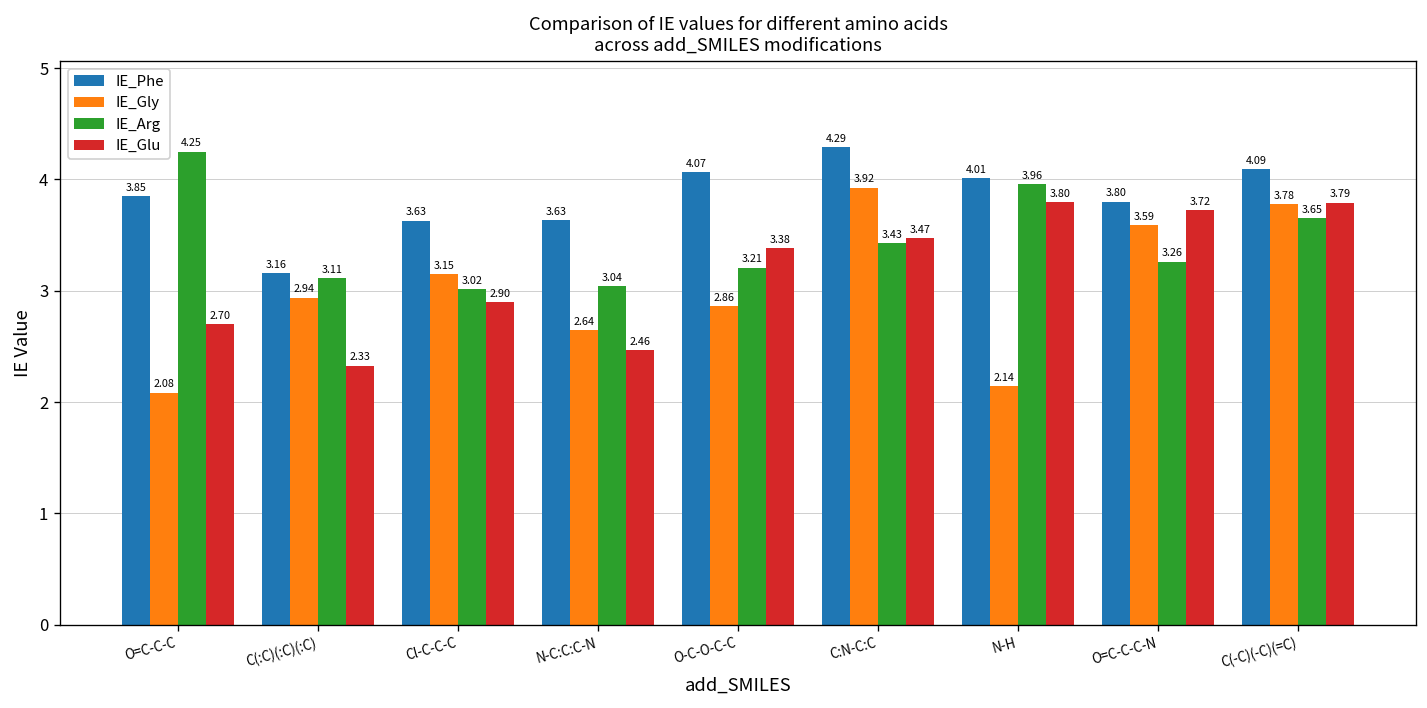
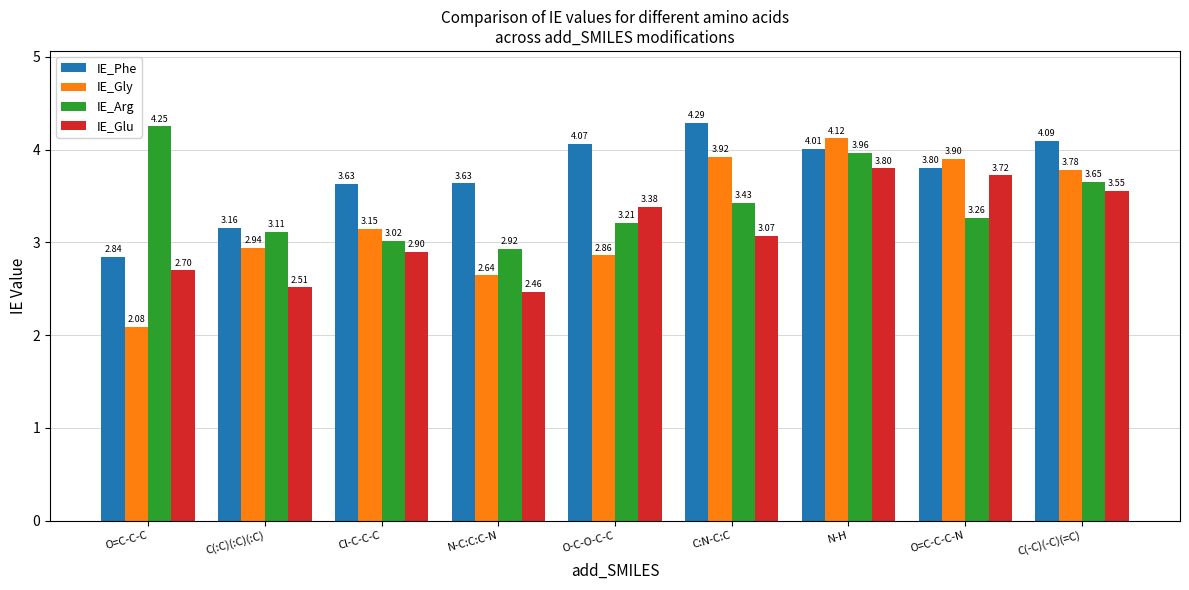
  {
    "IE_Phe": {
-     "O=C-C-C": 3.85,
+     "O=C-C-C": 2.84,
      "C(:C)(:C)(:C)": 3.16,
      "Cl-C-C-C": 3.63,
      "N-C:C:C-N": 3.63,
      "O-C-O-C-C": 4.07,
      "C:N-C:C": 4.29,
      "N-H": 4.01,
      "O=C-C-C-N": 3.80,
      "C(-C)(-C)(=C)": 4.09
    },
    "IE_Gly": {
      "O=C-C-C": 2.08,
      "C(:C)(:C)(:C)": 2.94,
      "Cl-C-C-C": 3.15,
      "N-C:C:C-N": 2.64,
      "O-C-O-C-C": 2.86,
      "C:N-C:C": 3.92,
-     "N-H": 2.14,
-     "O=C-C-C-N": 3.59,
+     "N-H": 4.12,
+     "O=C-C-C-N": 3.90,
      "C(-C)(-C)(=C)": 3.78
    },
    "IE_Arg": {
      "O=C-C-C": 4.25,
      "C(:C)(:C)(:C)": 3.11,
      "Cl-C-C-C": 3.02,
-     "N-C:C:C-N": 3.04,
+     "N-C:C:C-N": 2.92,
      "O-C-O-C-C": 3.21,
      "C:N-C:C": 3.43,
      "N-H": 3.96,
      "O=C-C-C-N": 3.26,
      "C(-C)(-C)(=C)": 3.65
    },
    "IE_Glu": {
      "O=C-C-C": 2.70,
-     "C(:C)(:C)(:C)": 2.33,
+     "C(:C)(:C)(:C)": 2.51,
      "Cl-C-C-C": 2.90,
      "N-C:C:C-N": 2.46,
      "O-C-O-C-C": 3.38,
-     "C:N-C:C": 3.47,
+     "C:N-C:C": 3.07,
      "N-H": 3.80,
      "O=C-C-C-N": 3.72,
-     "C(-C)(-C)(=C)": 3.79
+     "C(-C)(-C)(=C)": 3.55
    }
  }
